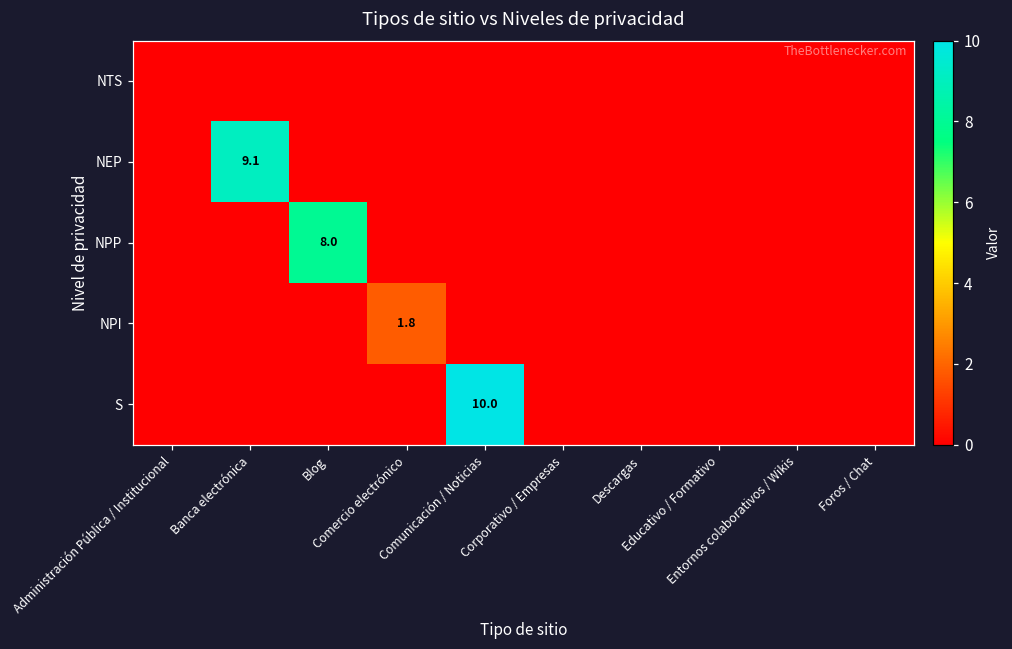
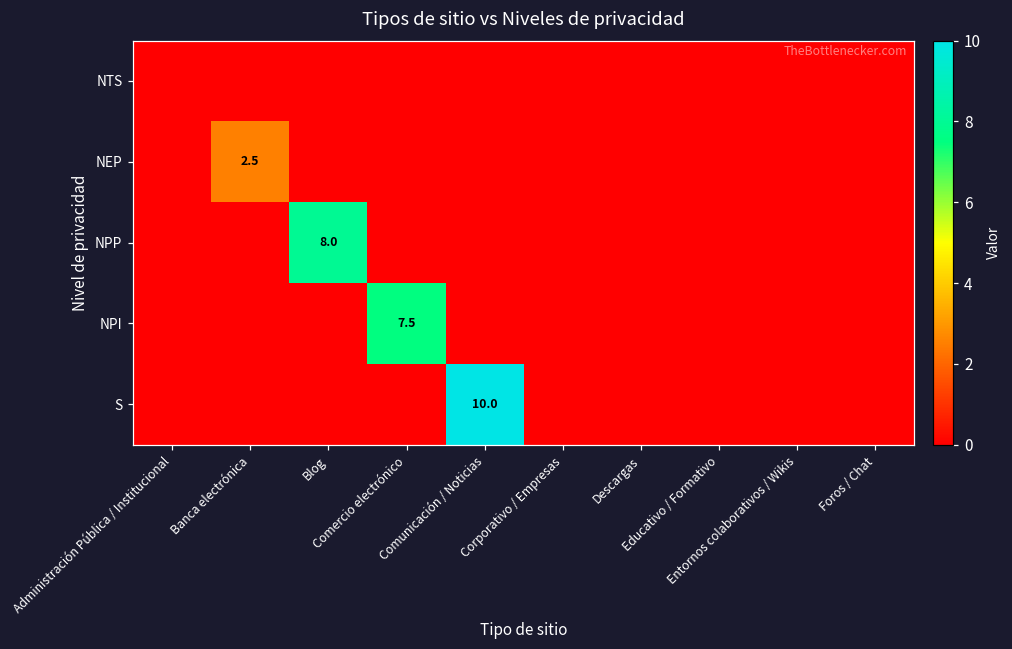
  {
    "NEP": {
-     "Banca electrónica": 9.1
+     "Banca electrónica": 2.5
    },
    "NPP": {
      "Blog": 8.0
    },
    "NPI": {
-     "Comercio electrónico": 1.8
+     "Comercio electrónico": 7.5
    },
    "S": {
      "Comunicación / Noticias": 10.0
    }
  }
